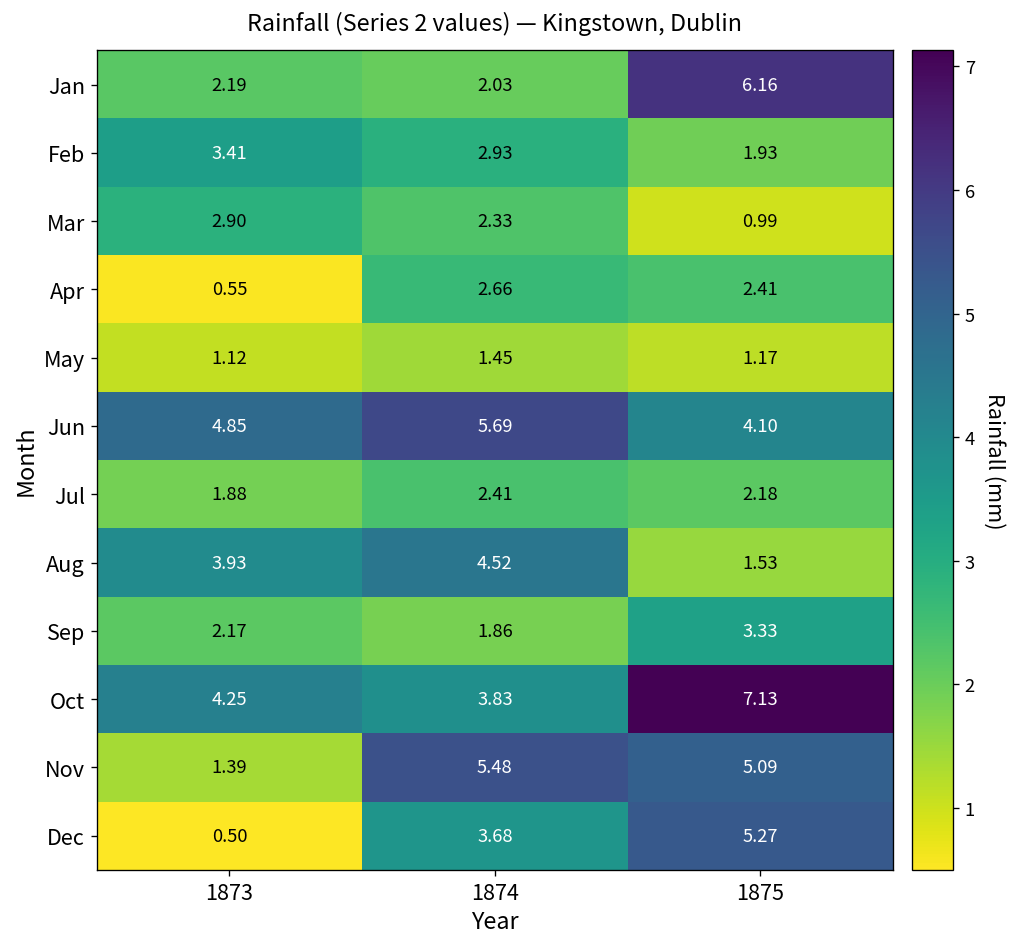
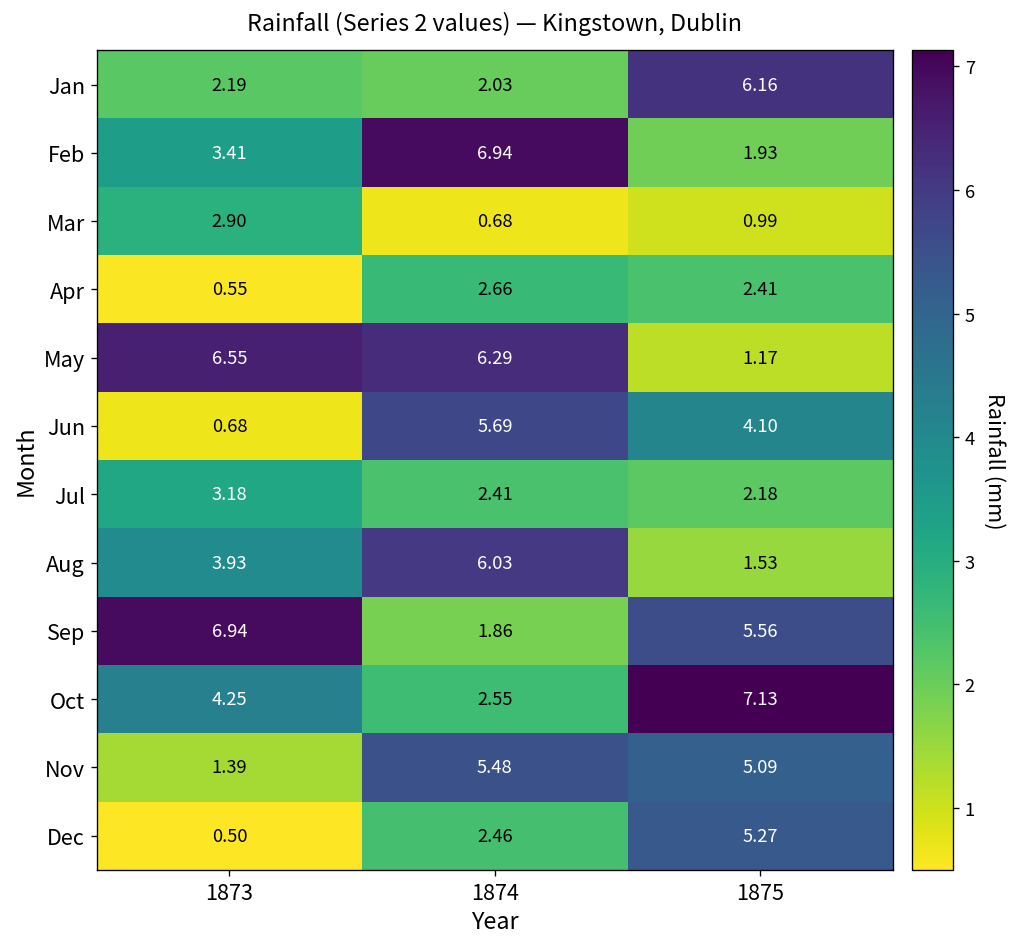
  {
    "Jan": {
      "1873": 2.19,
      "1874": 2.03,
      "1875": 6.16
    },
    "Feb": {
      "1873": 3.41,
-     "1874": 2.93,
+     "1874": 6.94,
      "1875": 1.93
    },
    "Mar": {
      "1873": 2.90,
-     "1874": 2.33,
+     "1874": 0.68,
      "1875": 0.99
    },
    "Apr": {
      "1873": 0.55,
      "1874": 2.66,
      "1875": 2.41
    },
    "May": {
-     "1873": 1.12,
-     "1874": 1.45,
+     "1873": 6.55,
+     "1874": 6.29,
      "1875": 1.17
    },
    "Jun": {
-     "1873": 4.85,
+     "1873": 0.68,
      "1874": 5.69,
      "1875": 4.10
    },
    "Jul": {
-     "1873": 1.88,
+     "1873": 3.18,
      "1874": 2.41,
      "1875": 2.18
    },
    "Aug": {
      "1873": 3.93,
-     "1874": 4.52,
+     "1874": 6.03,
      "1875": 1.53
    },
    "Sep": {
-     "1873": 2.17,
+     "1873": 6.94,
      "1874": 1.86,
-     "1875": 3.33
+     "1875": 5.56
    },
    "Oct": {
      "1873": 4.25,
-     "1874": 3.83,
+     "1874": 2.55,
      "1875": 7.13
    },
    "Nov": {
      "1873": 1.39,
      "1874": 5.48,
      "1875": 5.09
    },
    "Dec": {
      "1873": 0.50,
-     "1874": 3.68,
+     "1874": 2.46,
      "1875": 5.27
    }
  }
